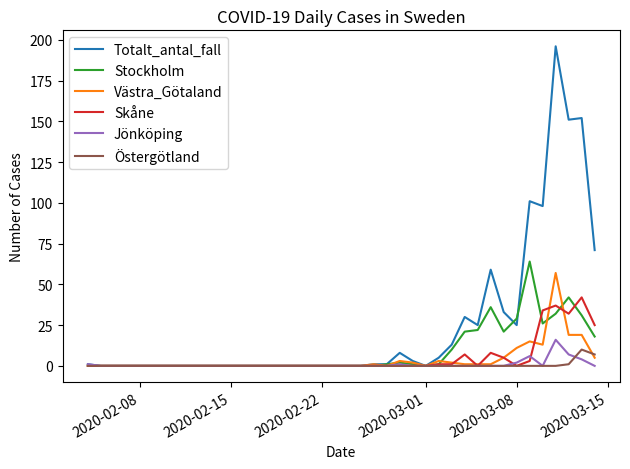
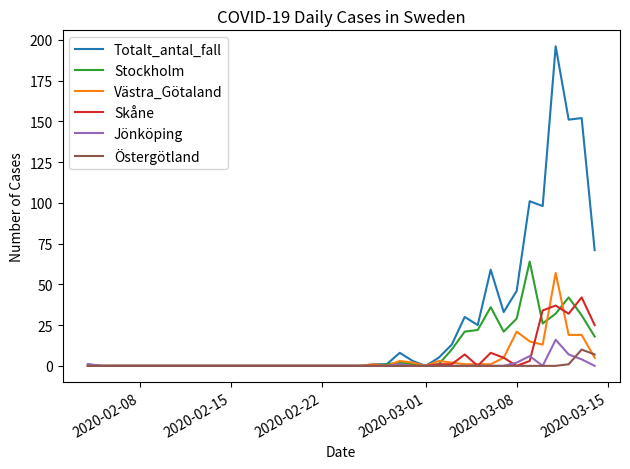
  {
    "Totalt_antal_fall": {
-     "2020-03-08": 25
+     "2020-03-08": 46
    },
    "Stockholm": {
      "2020-03-08": 29
    },
    "Västra_Götaland": {
-     "2020-03-08": 11
+     "2020-03-08": 21
    },
    "Jönköping": {
      "2020-03-08": 2
    }
  }
